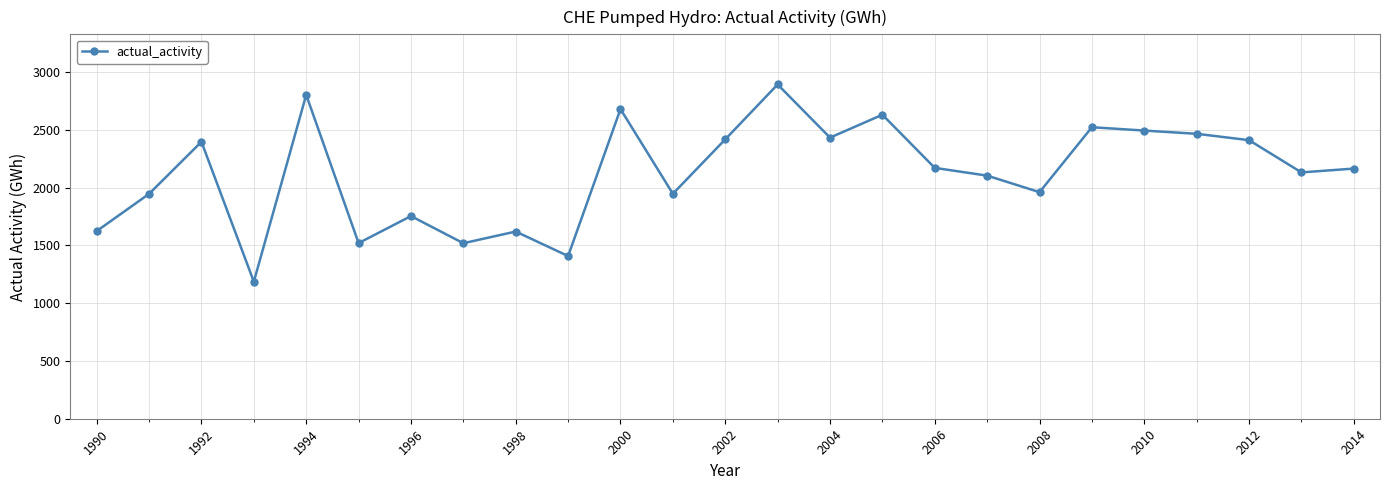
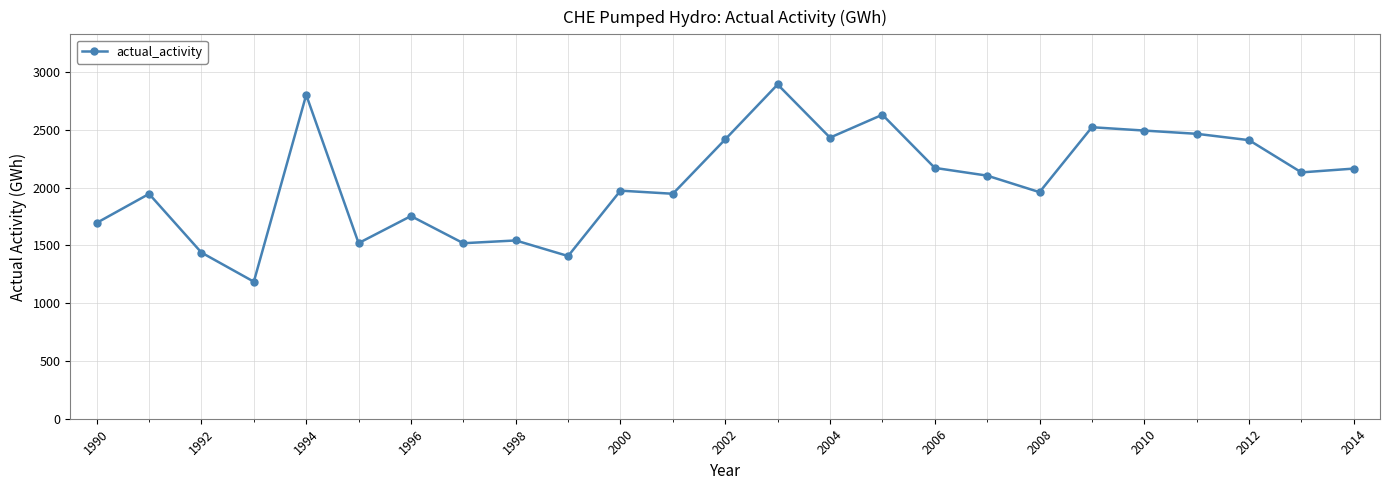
  {
-   "1990": 1620,
-   "1992": 2400,
+   "1990": 1700,
+   "1992": 1440,
    "1994": 2800,
    "1996": 1750,
-   "1998": 1620,
-   "2000": 2680,
+   "1998": 1540,
+   "2000": 1970,
    "2002": 2420,
    "2004": 2430,
    "2006": 2170,
    "2008": 1960,
    "2010": 2490,
    "2012": 2410,
    "2014": 2170
  }
